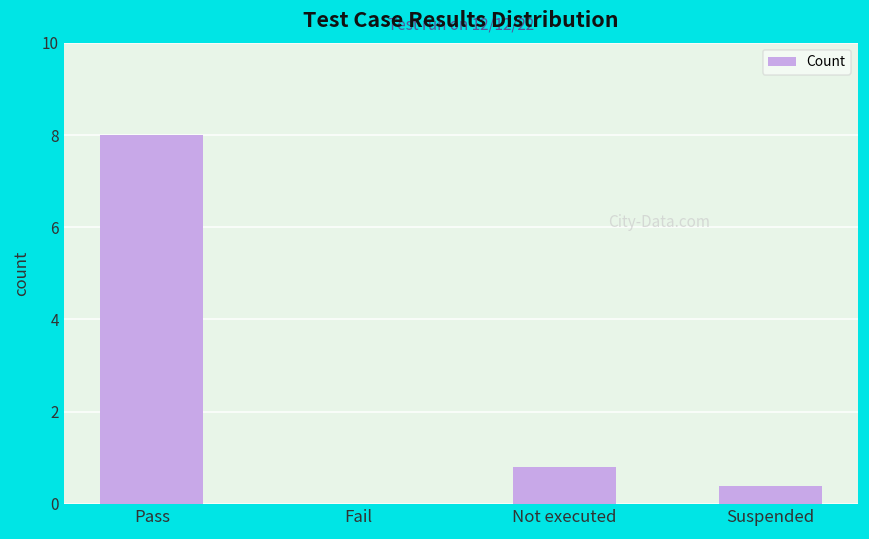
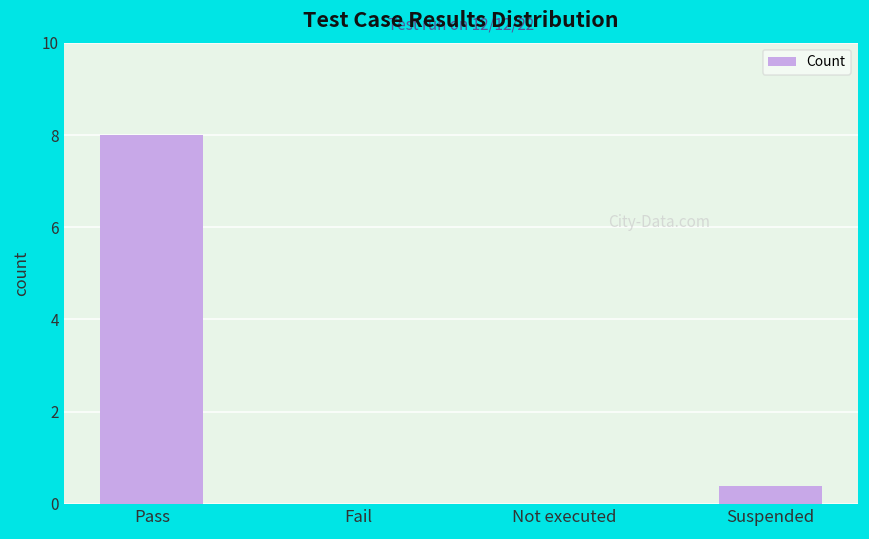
  {
    "Pass": 8.0,
    "Fail": 0.0,
-   "Not executed": 0.8,
+   "Not executed": 0.0,
    "Suspended": 0.4
  }
